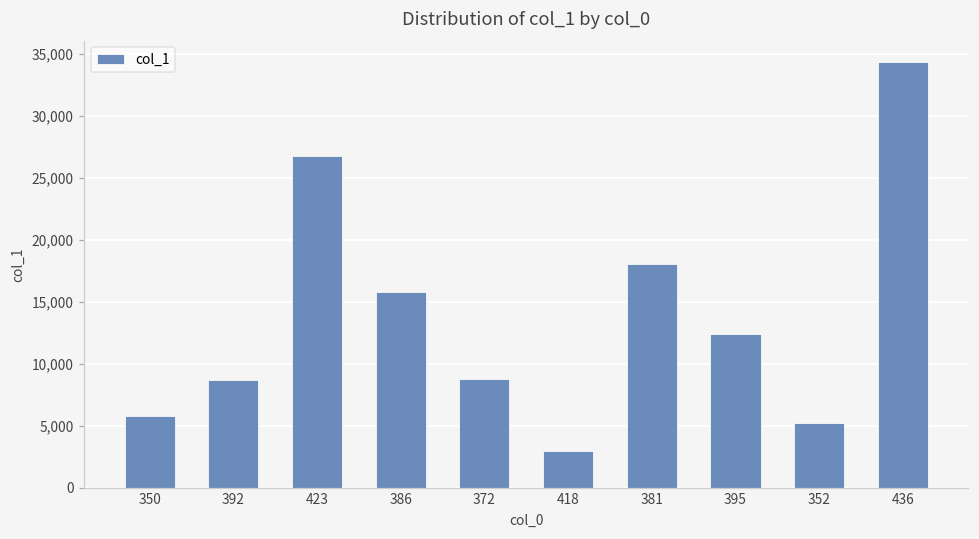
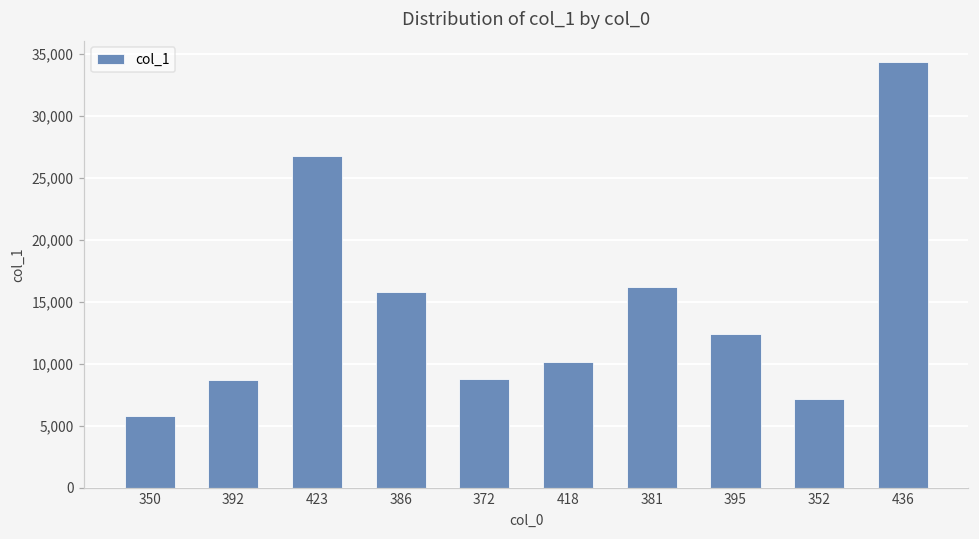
  {
    "350": "5,800",
    "392": "8,700",
    "423": "26,800",
    "386": "15,900",
    "372": "8,800",
-   "418": "3,000",
-   "381": "18,000",
+   "418": "10,100",
+   "381": "16,200",
    "395": "12,400",
-   "352": "5,200",
+   "352": "7,200",
    "436": "34,400"
  }
